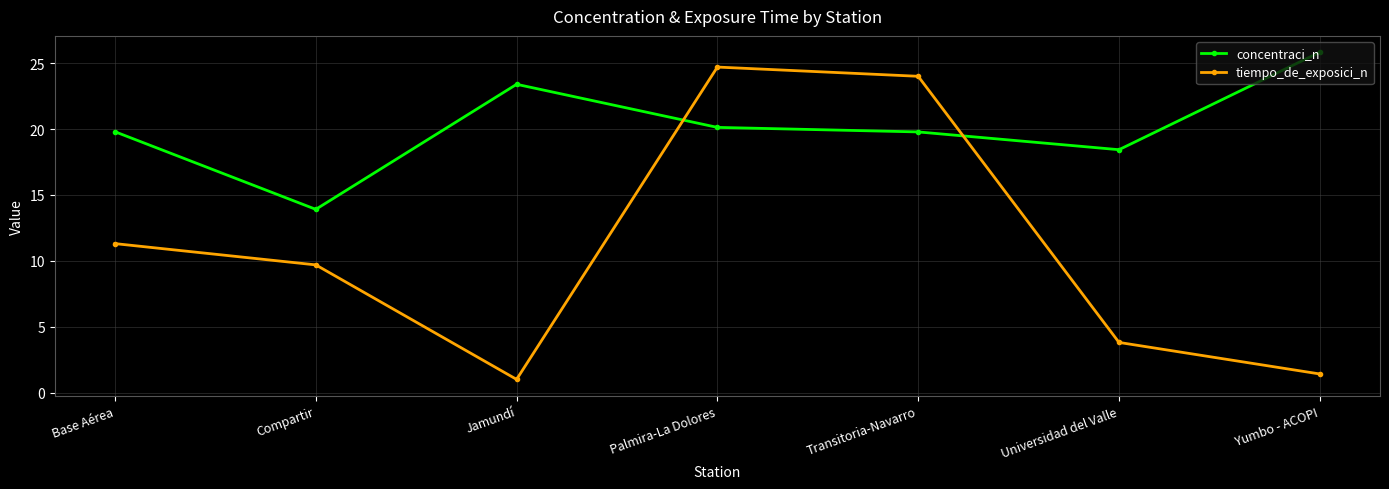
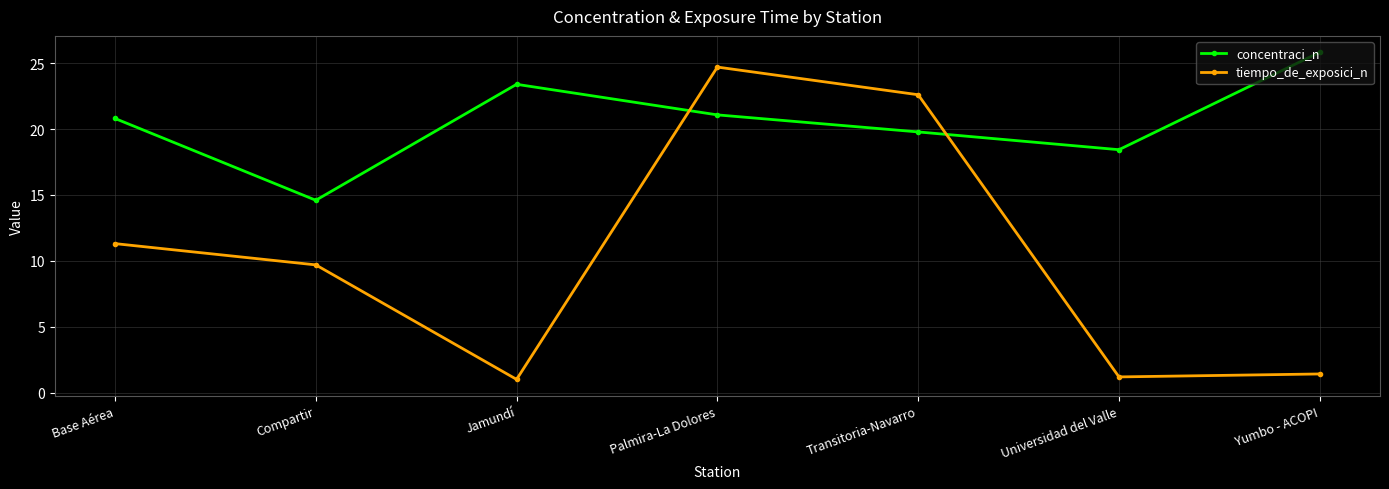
  {
    "concentraci_n": {
-     "Base Aérea": 19.8,
-     "Compartir": 13.9,
+     "Base Aérea": 20.8,
+     "Compartir": 14.6,
      "Jamundí": 23.4,
-     "Palmira-La Dolores": 20.1,
+     "Palmira-La Dolores": 21.1,
      "Transitoria-Navarro": 19.8,
      "Universidad del Valle": 18.4
    },
    "tiempo_de_exposici_n": {
      "Base Aérea": 11.3,
      "Compartir": 9.7,
      "Jamundí": 1.0,
      "Palmira-La Dolores": 24.7,
-     "Transitoria-Navarro": 24.0,
-     "Universidad del Valle": 3.8,
+     "Transitoria-Navarro": 22.6,
+     "Universidad del Valle": 1.2,
      "Yumbo - ACOPI": 1.4
    }
  }
